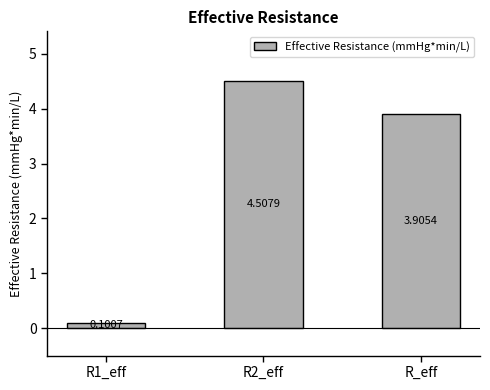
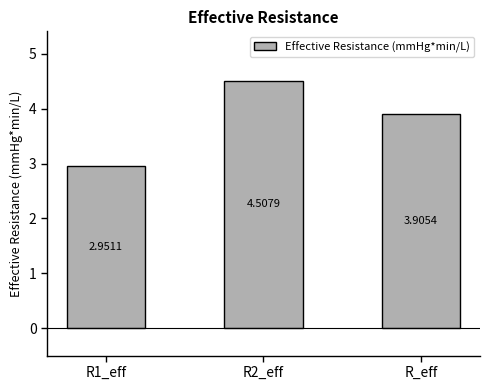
  {
-   "R1_eff": 0.1007,
+   "R1_eff": 2.9511,
    "R2_eff": 4.5079,
    "R_eff": 3.9054
  }
